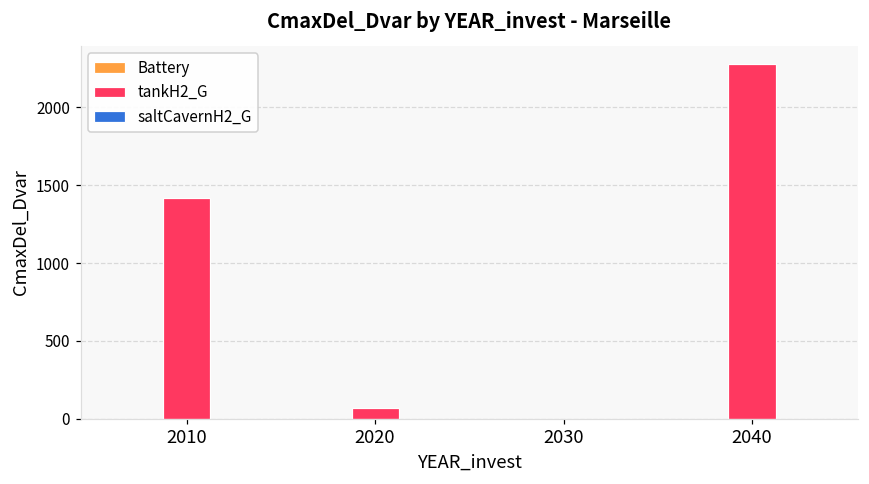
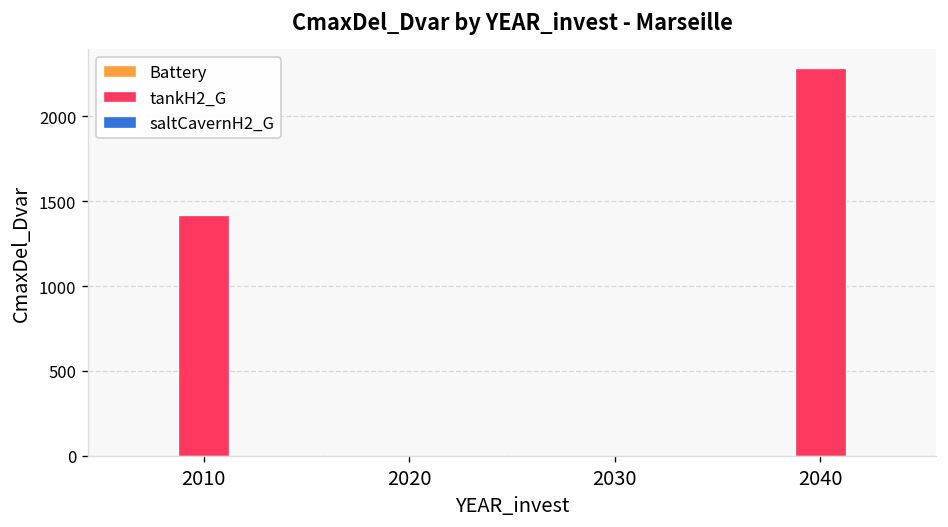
  {
    "Battery": {
      "2010": 0,
      "2020": 0,
      "2030": 0,
      "2040": 0
    },
    "tankH2_G": {
      "2010": 1420,
-     "2020": 70,
+     "2020": 0,
      "2030": 0,
      "2040": 2280
    },
    "saltCavernH2_G": {
      "2010": 0,
      "2020": 0,
      "2030": 0,
      "2040": 0
    }
  }
